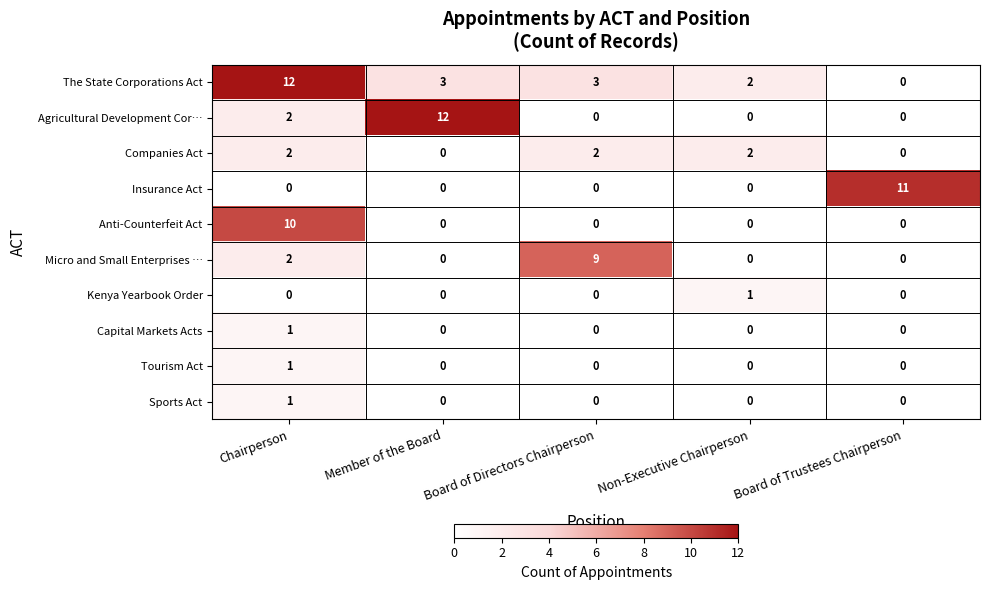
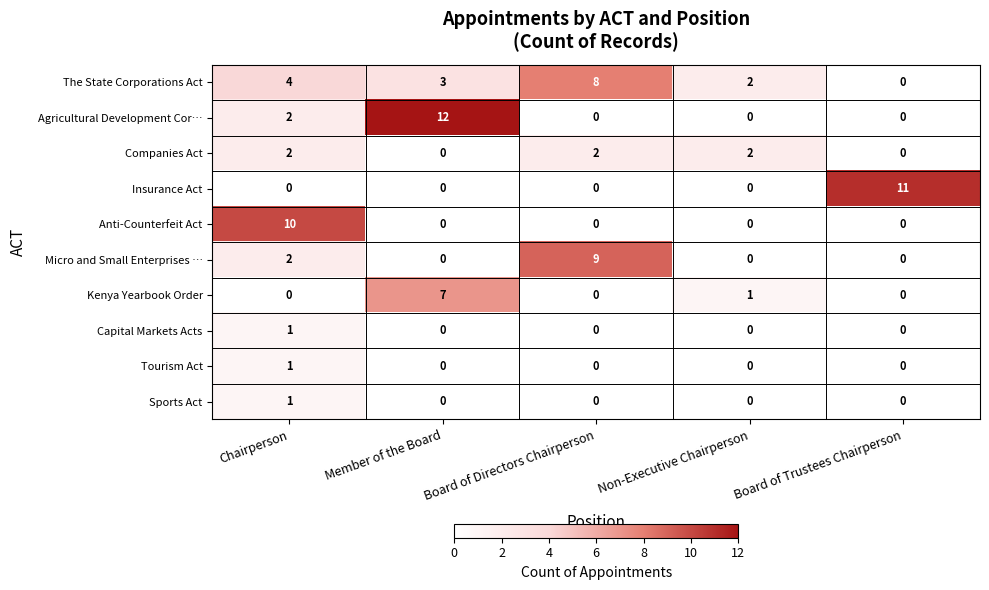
  {
    "The State Corporations Act": {
-     "Chairperson": 12,
+     "Chairperson": 4,
      "Member of the Board": 3,
-     "Board of Directors Chairperson": 3,
+     "Board of Directors Chairperson": 8,
      "Non-Executive Chairperson": 2,
      "Board of Trustees Chairperson": 0
    },
    "Agricultural Development Cor…": {
      "Chairperson": 2,
      "Member of the Board": 12,
      "Board of Directors Chairperson": 0,
      "Non-Executive Chairperson": 0,
      "Board of Trustees Chairperson": 0
    },
    "Companies Act": {
      "Chairperson": 2,
      "Member of the Board": 0,
      "Board of Directors Chairperson": 2,
      "Non-Executive Chairperson": 2,
      "Board of Trustees Chairperson": 0
    },
    "Insurance Act": {
      "Chairperson": 0,
      "Member of the Board": 0,
      "Board of Directors Chairperson": 0,
      "Non-Executive Chairperson": 0,
      "Board of Trustees Chairperson": 11
    },
    "Anti-Counterfeit Act": {
      "Chairperson": 10,
      "Member of the Board": 0,
      "Board of Directors Chairperson": 0,
      "Non-Executive Chairperson": 0,
      "Board of Trustees Chairperson": 0
    },
    "Micro and Small Enterprises …": {
      "Chairperson": 2,
      "Member of the Board": 0,
      "Board of Directors Chairperson": 9,
      "Non-Executive Chairperson": 0,
      "Board of Trustees Chairperson": 0
    },
    "Kenya Yearbook Order": {
      "Chairperson": 0,
-     "Member of the Board": 0,
+     "Member of the Board": 7,
      "Board of Directors Chairperson": 0,
      "Non-Executive Chairperson": 1,
      "Board of Trustees Chairperson": 0
    },
    "Capital Markets Acts": {
      "Chairperson": 1,
      "Member of the Board": 0,
      "Board of Directors Chairperson": 0,
      "Non-Executive Chairperson": 0,
      "Board of Trustees Chairperson": 0
    },
    "Tourism Act": {
      "Chairperson": 1,
      "Member of the Board": 0,
      "Board of Directors Chairperson": 0,
      "Non-Executive Chairperson": 0,
      "Board of Trustees Chairperson": 0
    },
    "Sports Act": {
      "Chairperson": 1,
      "Member of the Board": 0,
      "Board of Directors Chairperson": 0,
      "Non-Executive Chairperson": 0,
      "Board of Trustees Chairperson": 0
    }
  }
